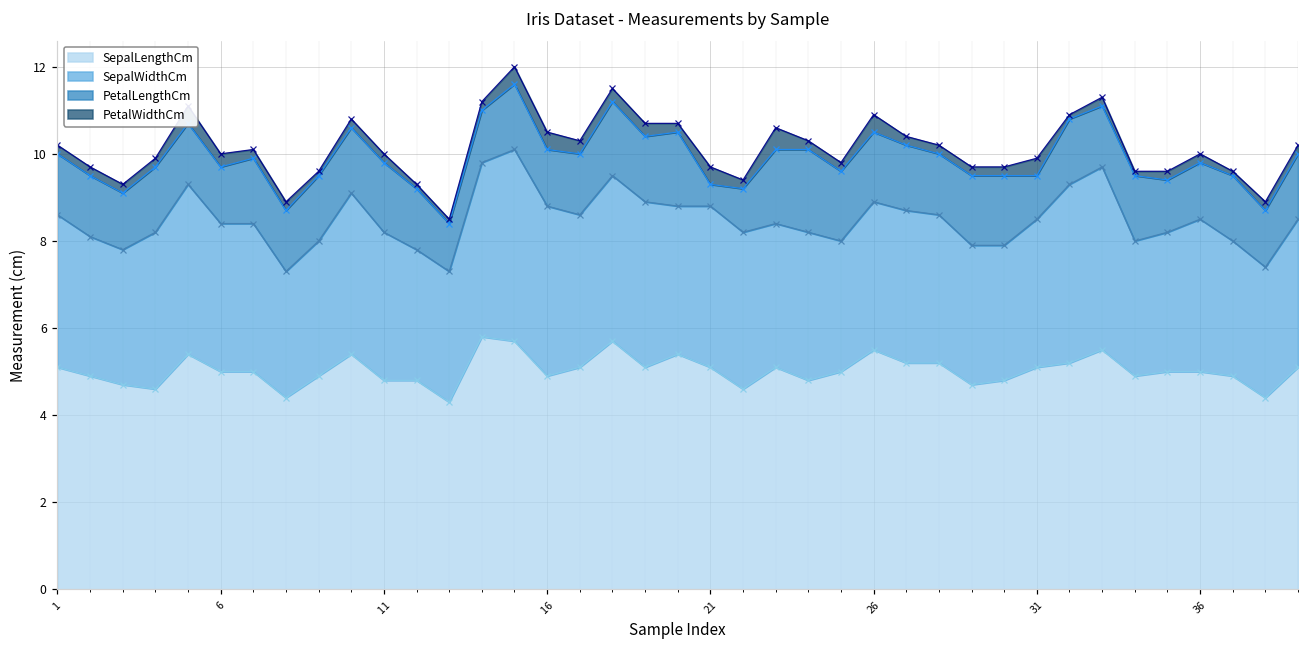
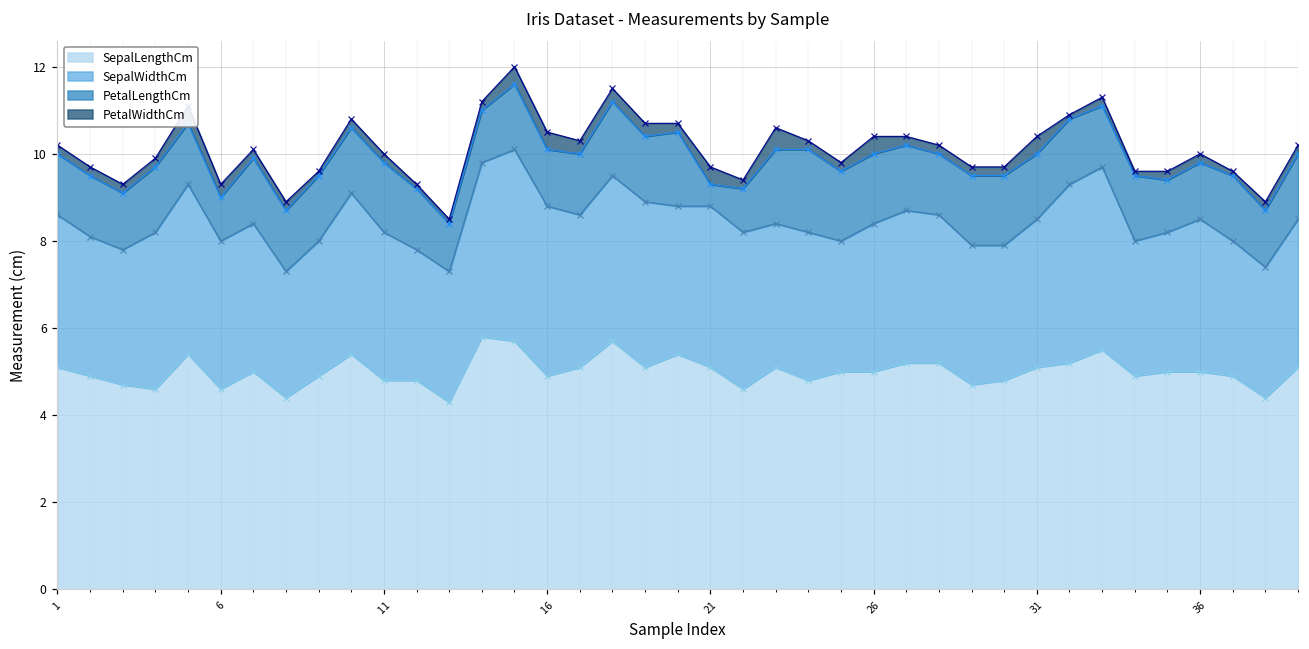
  {
    "SepalLengthCm": {
      "1": 5.1,
-     "6": 5.0,
+     "6": 4.6,
      "11": 4.8,
      "16": 4.9,
      "21": 5.1,
-     "26": 5.5,
+     "26": 5.0,
      "31": 5.1,
      "36": 5.0
    },
    "SepalWidthCm": {
      "1": 3.5,
      "6": 3.4,
      "11": 3.4,
      "16": 3.9,
      "21": 3.7,
      "26": 3.4,
      "31": 3.4,
      "36": 3.5
    },
    "PetalLengthCm": {
      "1": 1.4,
-     "6": 1.3,
+     "6": 1.0,
      "11": 1.6,
      "16": 1.3,
      "21": 0.5,
      "26": 1.6,
-     "31": 1.0,
+     "31": 1.5,
      "36": 1.3
    },
    "PetalWidthCm": {
      "1": 0.2,
      "6": 0.3,
      "11": 0.2,
      "16": 0.4,
      "21": 0.4,
      "26": 0.4,
      "31": 0.4,
      "36": 0.2
    }
  }
